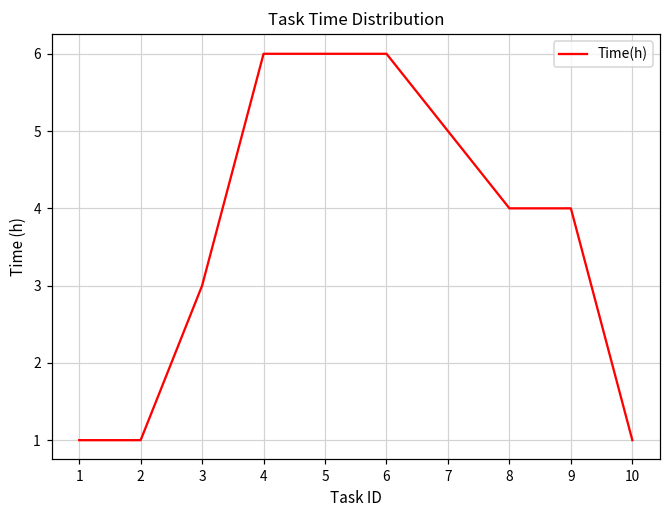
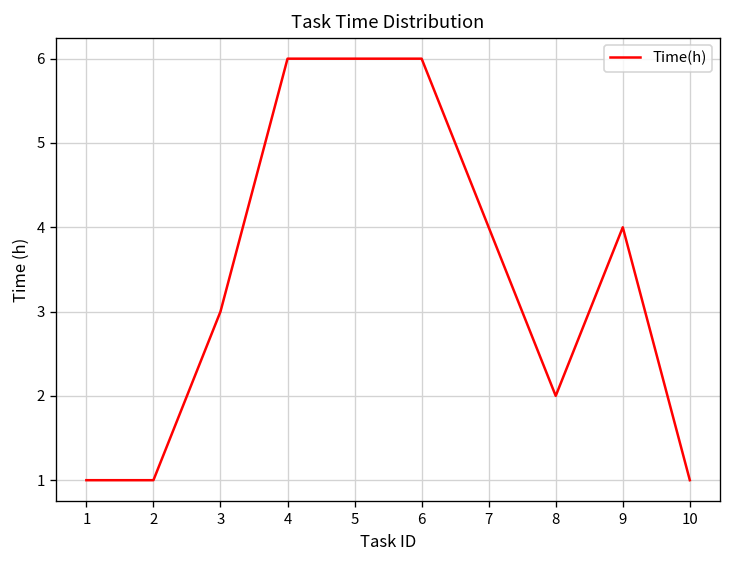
  {
    "1": 1,
    "2": 1,
    "3": 3,
    "4": 6,
    "5": 6,
    "6": 6,
-   "7": 5,
-   "8": 4,
+   "7": 4,
+   "8": 2,
    "9": 4,
    "10": 1
  }
